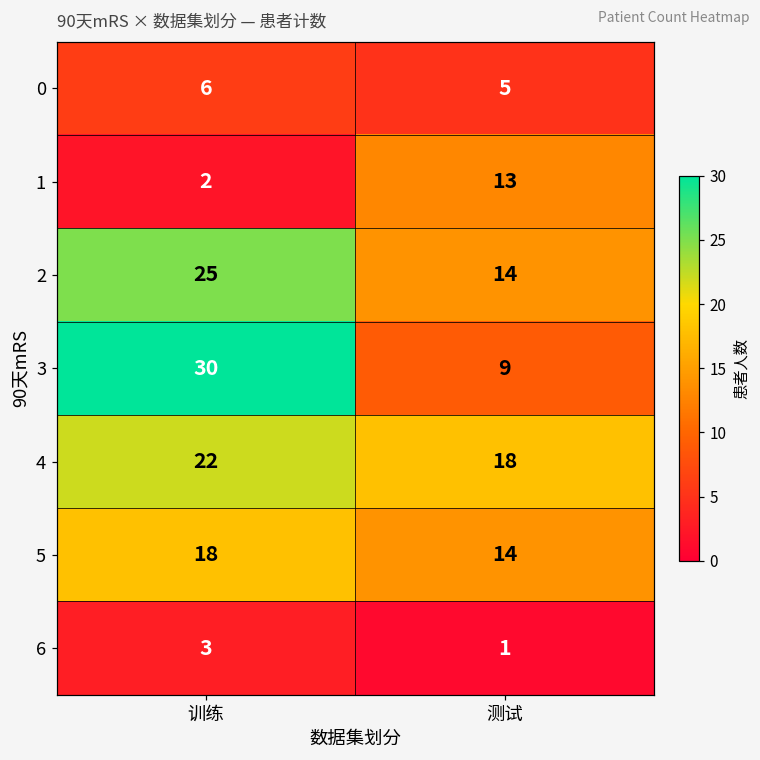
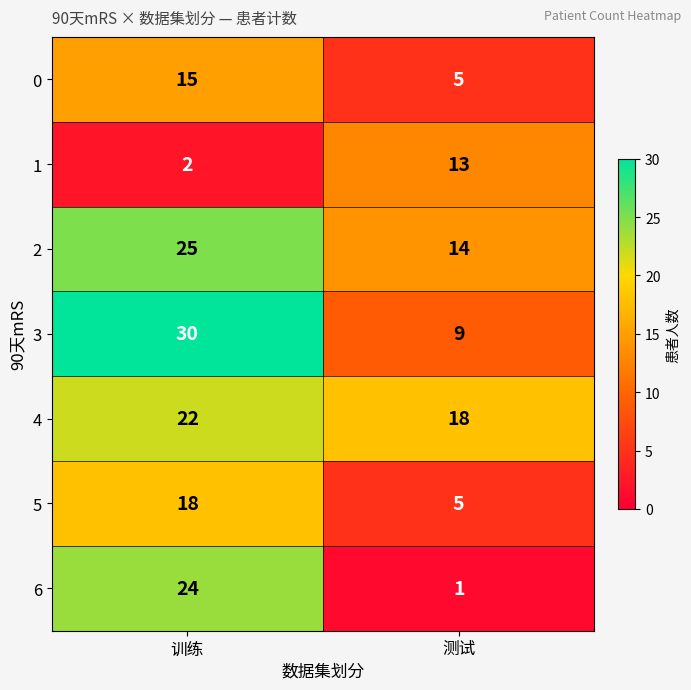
  {
    "0": {
-     "训练": 6,
+     "训练": 15,
      "测试": 5
    },
    "1": {
      "训练": 2,
      "测试": 13
    },
    "2": {
      "训练": 25,
      "测试": 14
    },
    "3": {
      "训练": 30,
      "测试": 9
    },
    "4": {
      "训练": 22,
      "测试": 18
    },
    "5": {
      "训练": 18,
-     "测试": 14
+     "测试": 5
    },
    "6": {
-     "训练": 3,
+     "训练": 24,
      "测试": 1
    }
  }
